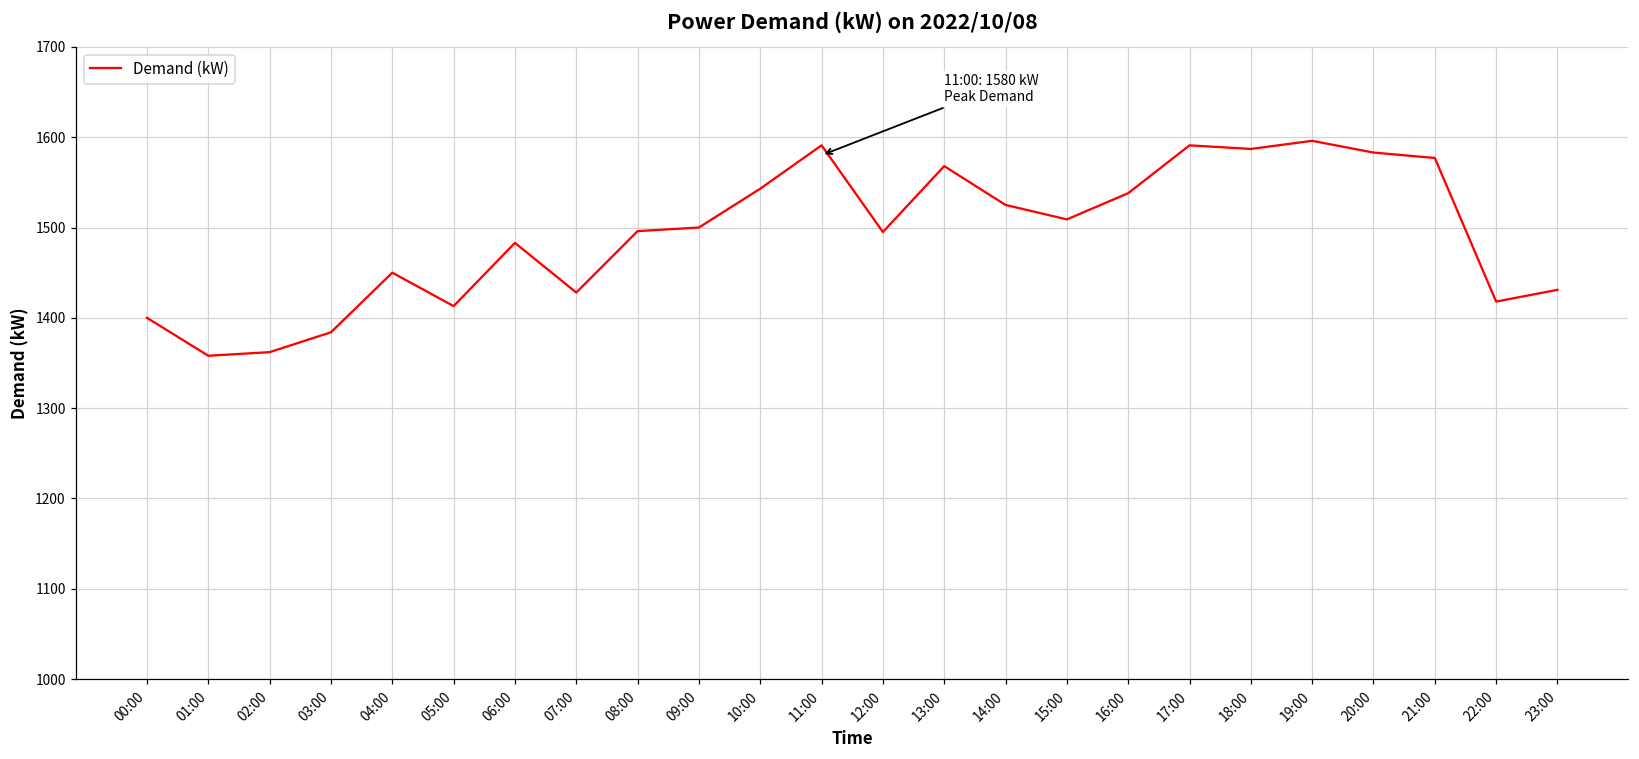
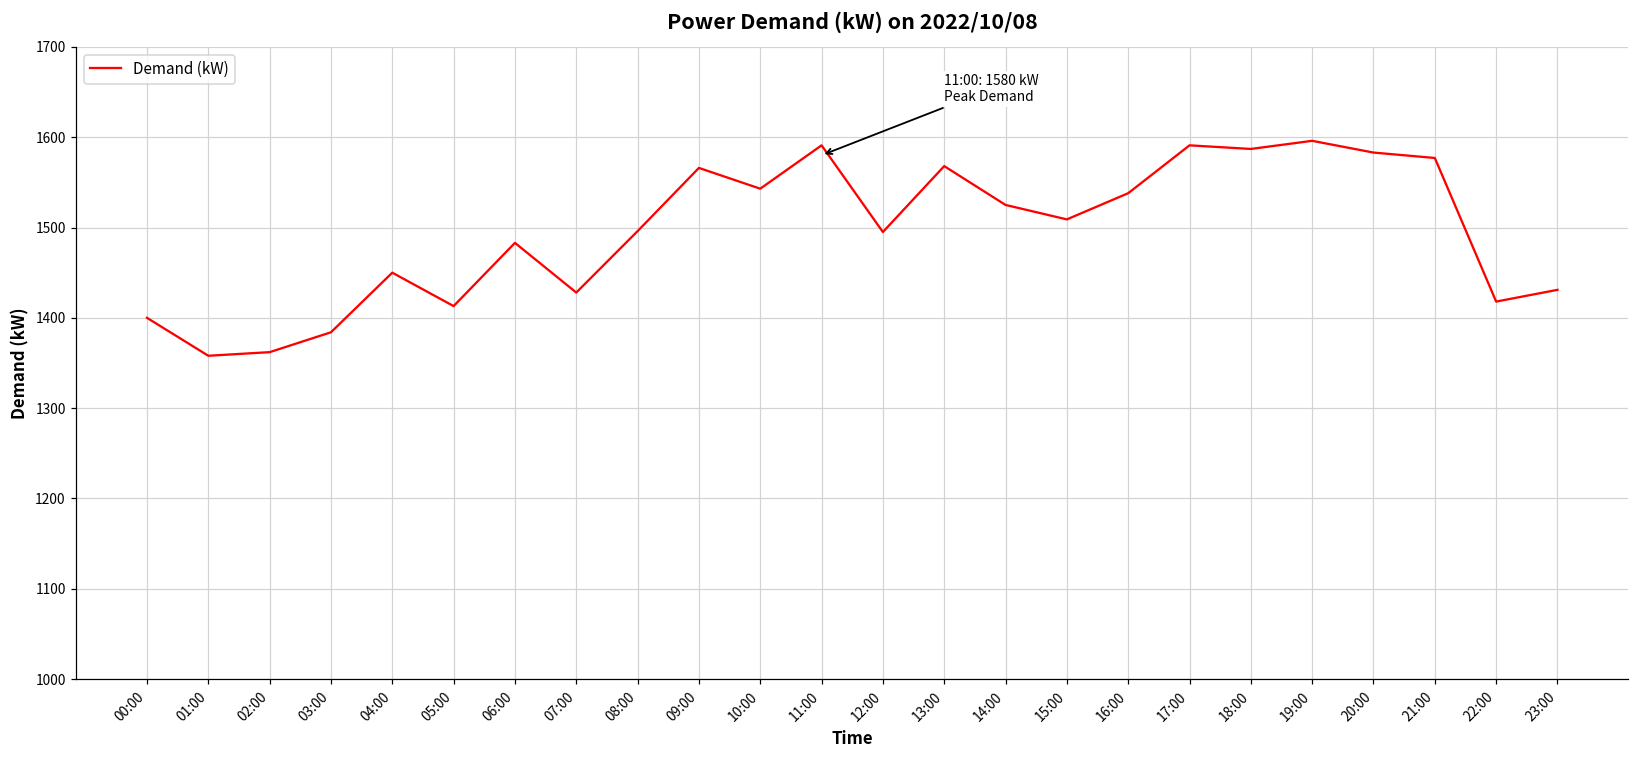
  {
    "00:00": 1400,
    "01:00": 1360,
    "02:00": 1360,
    "03:00": 1380,
    "04:00": 1450,
    "05:00": 1410,
    "06:00": 1480,
    "07:00": 1430,
    "08:00": 1500,
-   "09:00": 1500,
+   "09:00": 1570,
    "10:00": 1540,
    "12:00": 1500,
    "13:00": 1570,
    "14:00": 1530,
    "15:00": 1510,
    "16:00": 1540,
    "17:00": 1590,
    "18:00": 1590,
    "19:00": 1600,
    "20:00": 1580,
    "21:00": 1580,
    "22:00": 1420,
    "23:00": 1430
  }
